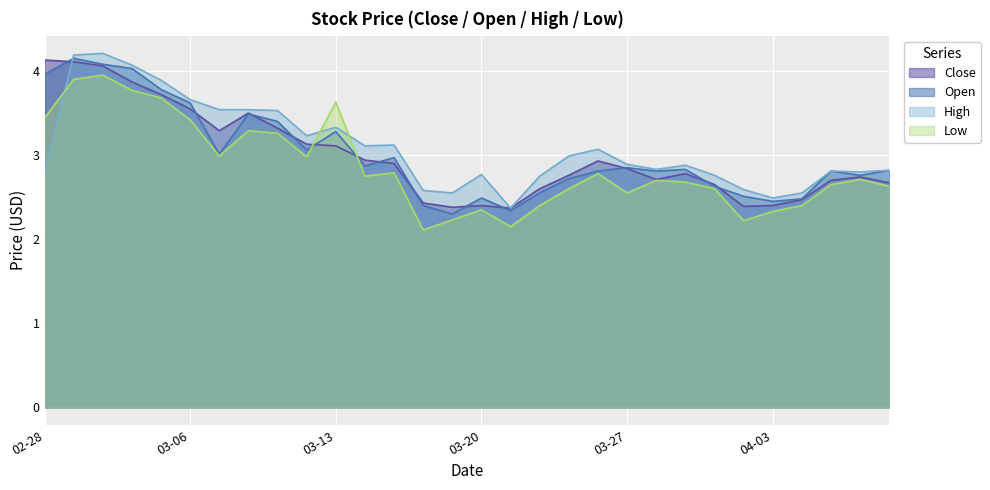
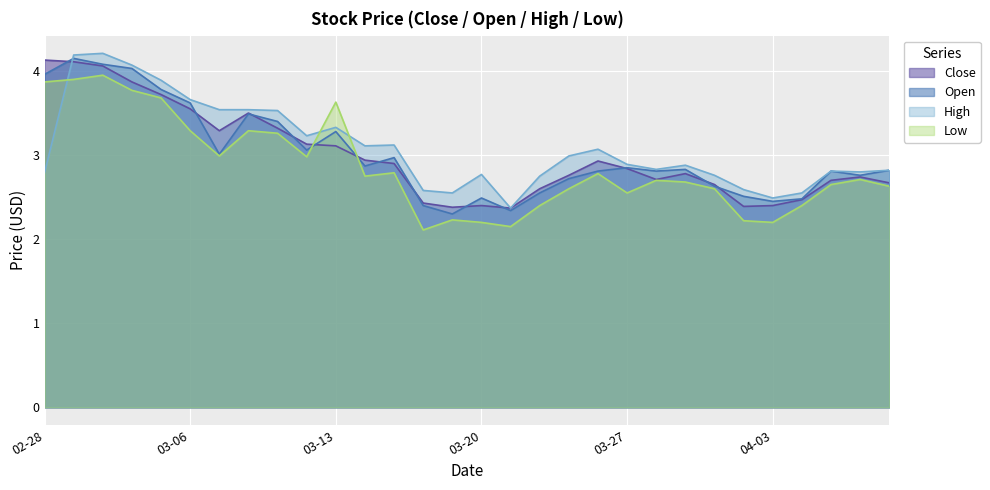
  {
    "High": {
      "02-28": 2.8,
      "03-06": 3.7,
      "03-13": 3.3,
      "03-20": 2.8,
      "03-27": 2.9,
      "04-03": 2.5
    },
    "Low": {
-     "02-28": 3.4,
-     "03-06": 3.4,
+     "02-28": 3.9,
+     "03-06": 3.3,
      "03-13": 3.6,
-     "03-20": 2.4,
+     "03-20": 2.2,
      "03-27": 2.6,
-     "04-03": 2.3
+     "04-03": 2.2
    }
  }
